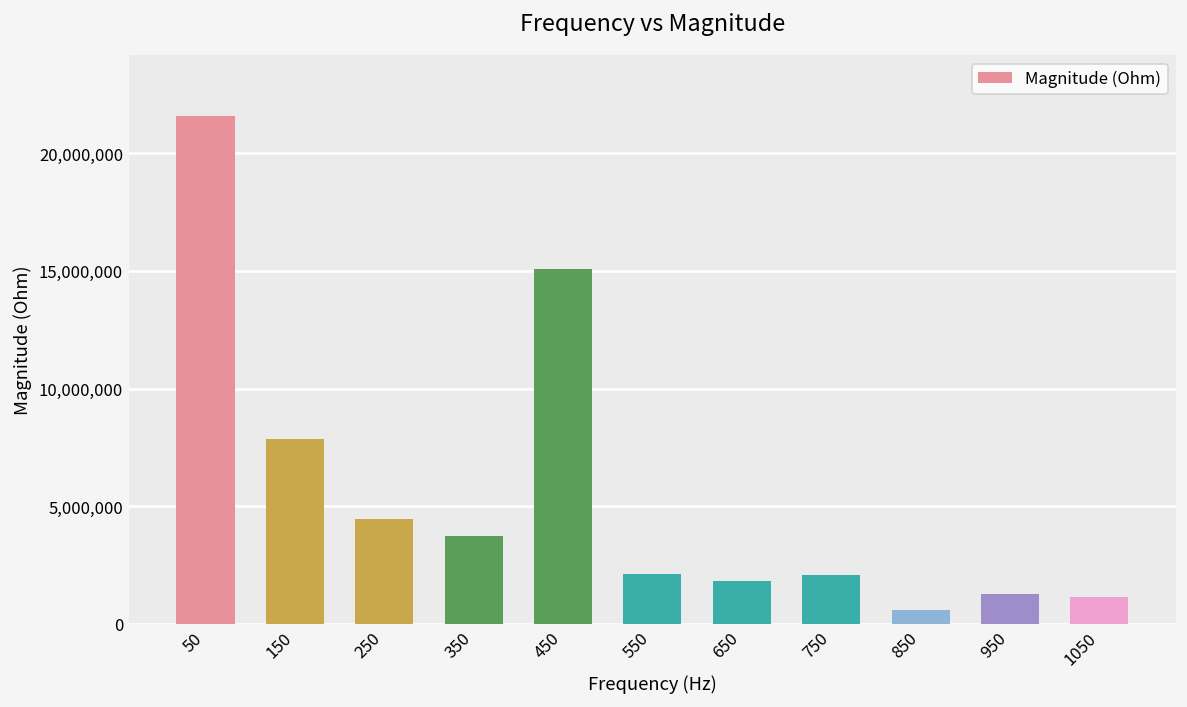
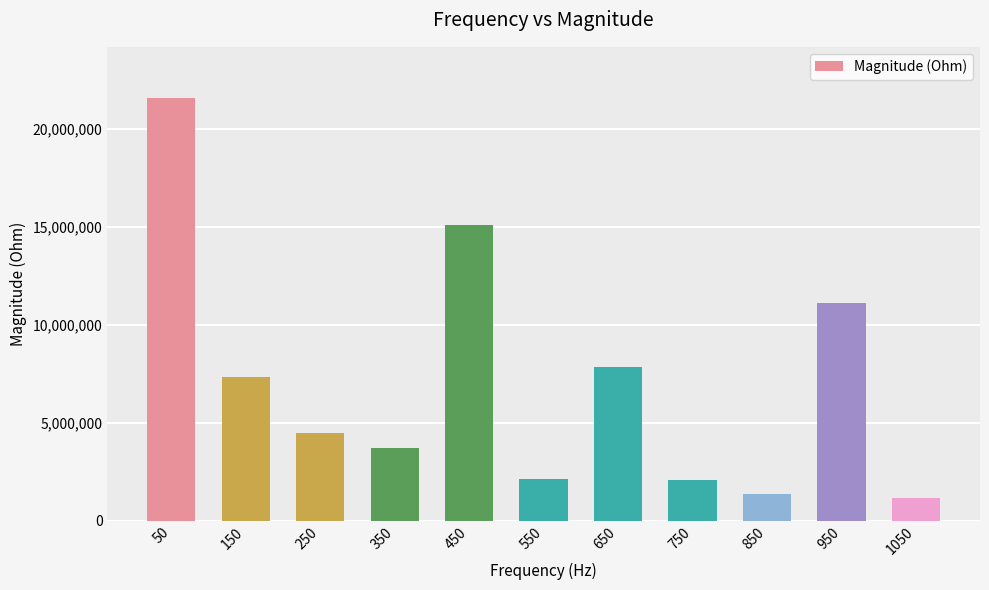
  {
    "50": "21,600,000",
-   "150": "7,900,000",
+   "150": "7,300,000",
    "250": "4,500,000",
    "350": "3,700,000",
    "450": "15,100,000",
    "550": "2,100,000",
-   "650": "1,800,000",
+   "650": "7,900,000",
    "750": "2,100,000",
-   "850": "600,000",
-   "950": "1,300,000",
+   "850": "1,400,000",
+   "950": "11,100,000",
    "1050": "1,100,000"
  }
